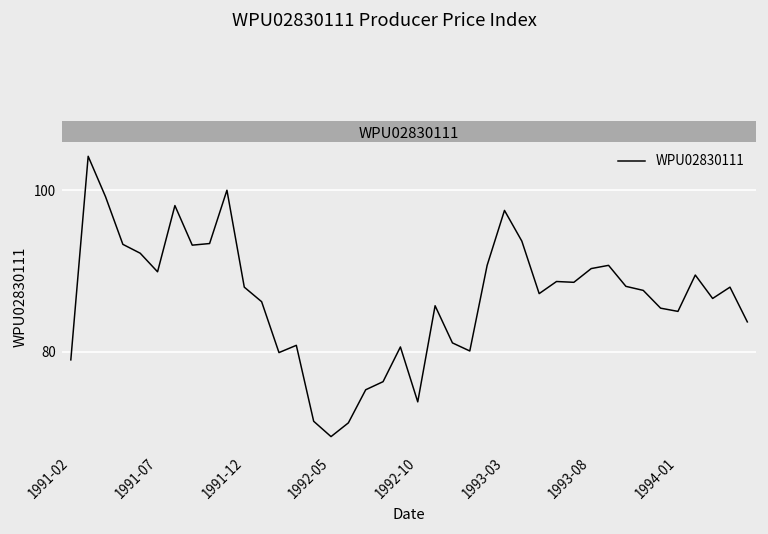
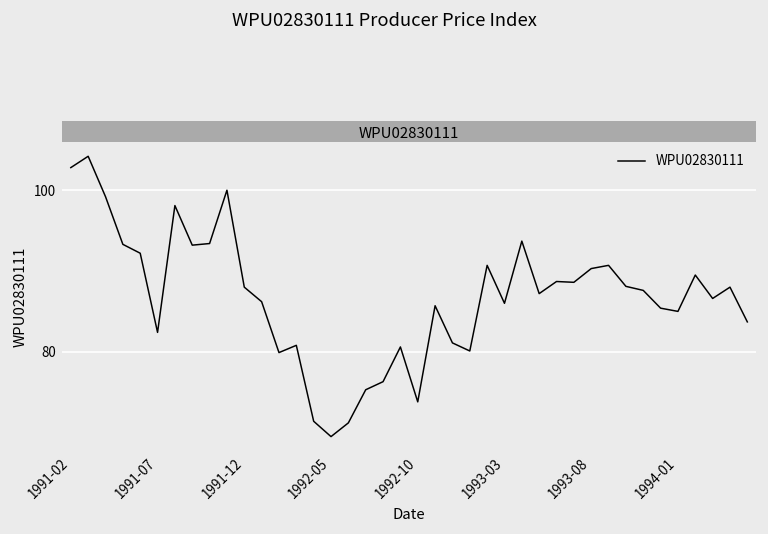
  {
-   "1991-02": 79,
-   "1991-07": 90,
+   "1991-02": 103,
+   "1991-07": 82,
    "1991-12": 88,
    "1992-05": 70,
    "1992-10": 74,
-   "1993-03": 98,
+   "1993-03": 86,
    "1993-08": 90,
    "1994-01": 85
  }
